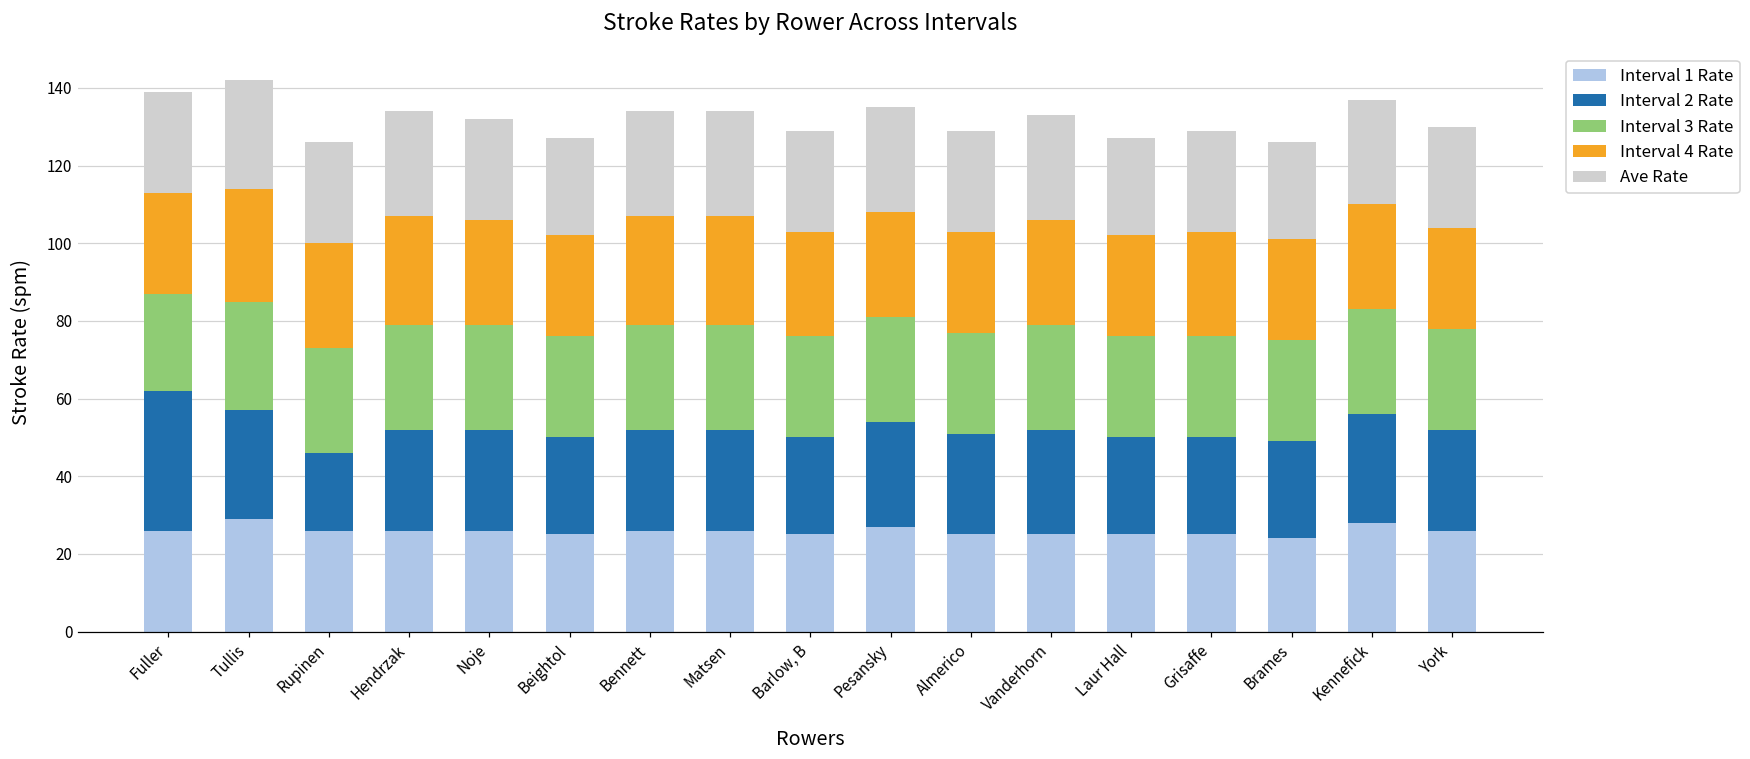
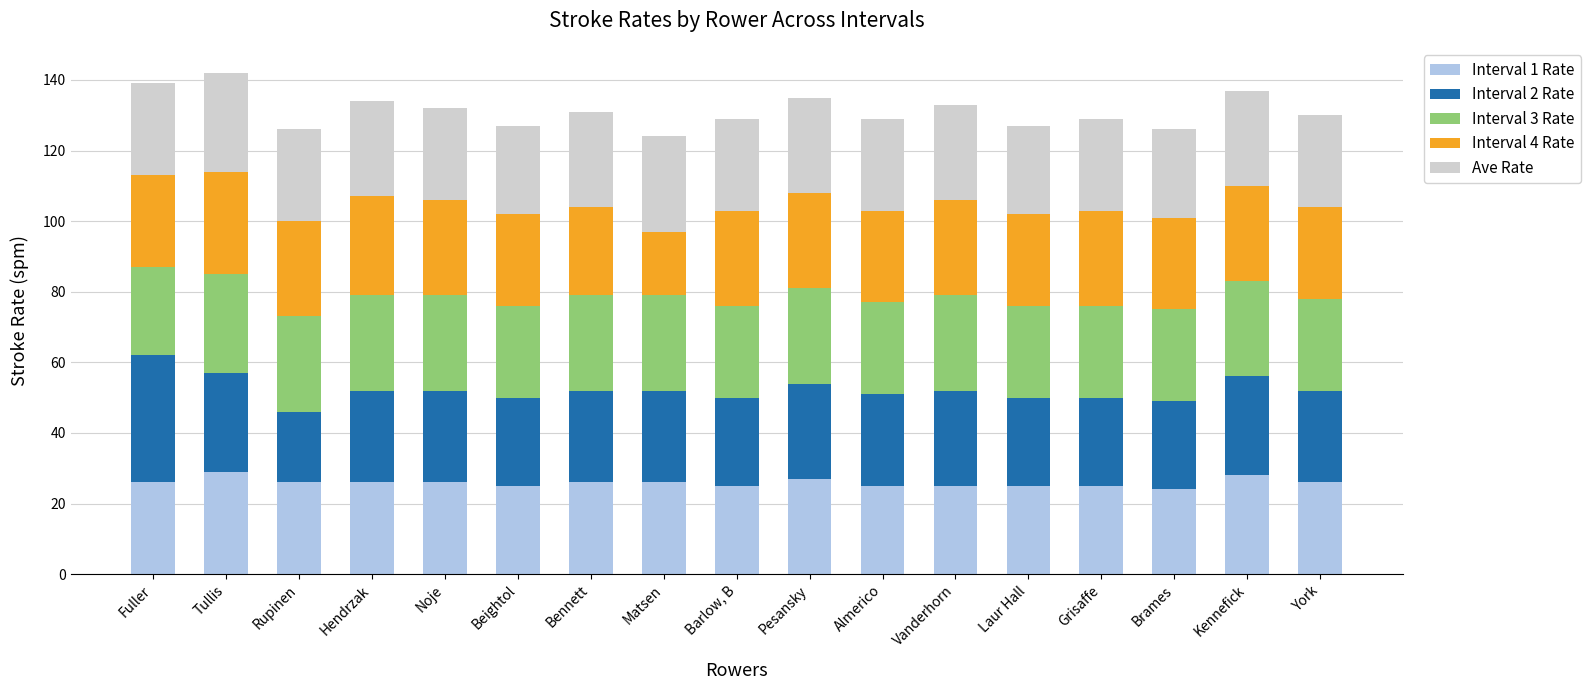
  {
    "Interval 2 Rate": {
      "Fuller": 36,
      "Tullis": 28,
      "Rupinen": 20,
      "Hendrzak": 26,
      "Noje": 26,
      "Beightol": 25,
      "Bennett": 26,
      "Matsen": 26,
      "Barlow, B": 25,
      "Pesansky": 27,
      "Almerico": 26,
      "Vanderhorn": 27,
      "Laur Hall": 25,
      "Grisaffe": 25,
      "Brames": 25,
      "Kennefick": 28,
      "York": 26
    },
    "Interval 3 Rate": {
      "Fuller": 25,
      "Tullis": 28,
      "Rupinen": 27,
      "Hendrzak": 27,
      "Noje": 27,
      "Beightol": 26,
      "Bennett": 27,
      "Matsen": 27,
      "Barlow, B": 26,
      "Pesansky": 27,
      "Almerico": 26,
      "Vanderhorn": 27,
      "Laur Hall": 26,
      "Grisaffe": 26,
      "Brames": 26,
      "Kennefick": 27,
      "York": 26
    },
    "Interval 4 Rate": {
      "Fuller": 26,
      "Tullis": 29,
      "Rupinen": 27,
      "Hendrzak": 28,
      "Noje": 27,
      "Beightol": 26,
-     "Bennett": 28,
-     "Matsen": 28,
+     "Bennett": 25,
+     "Matsen": 18,
      "Barlow, B": 27,
      "Pesansky": 27,
      "Almerico": 26,
      "Vanderhorn": 27,
      "Laur Hall": 26,
      "Grisaffe": 27,
      "Brames": 26,
      "Kennefick": 27,
      "York": 26
    }
  }
